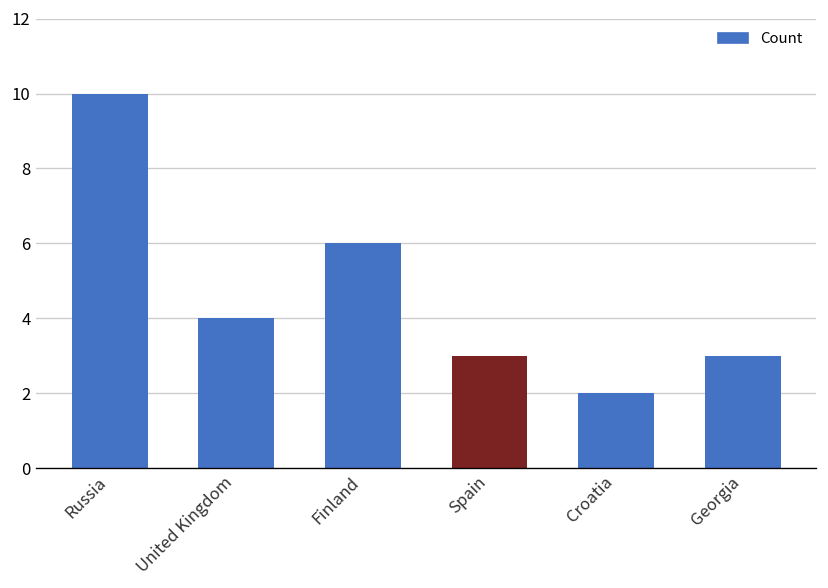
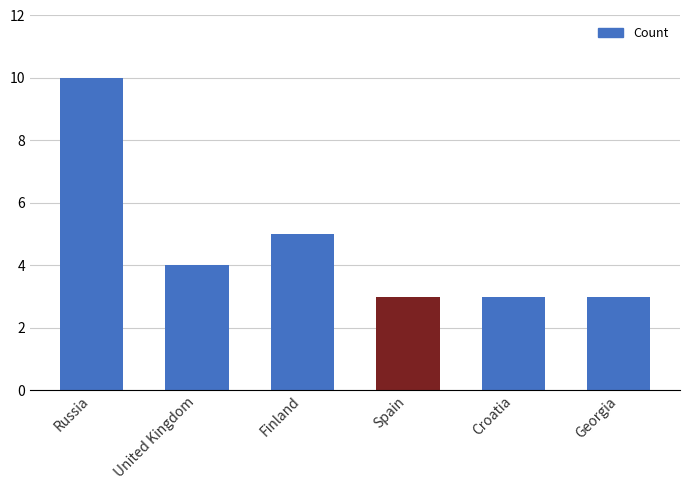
  {
    "Russia": 10,
    "United Kingdom": 4,
-   "Finland": 6,
+   "Finland": 5,
    "Spain": 3,
-   "Croatia": 2,
+   "Croatia": 3,
    "Georgia": 3
  }
